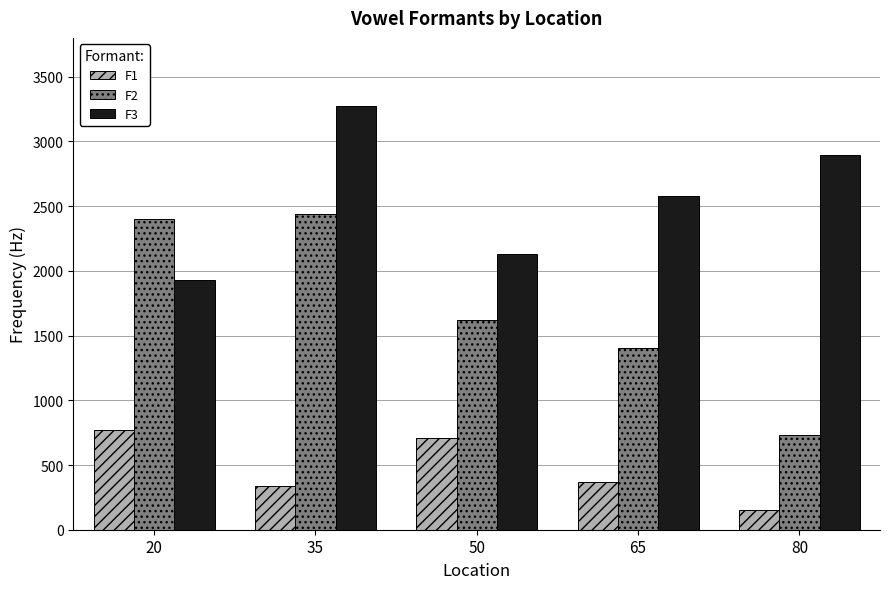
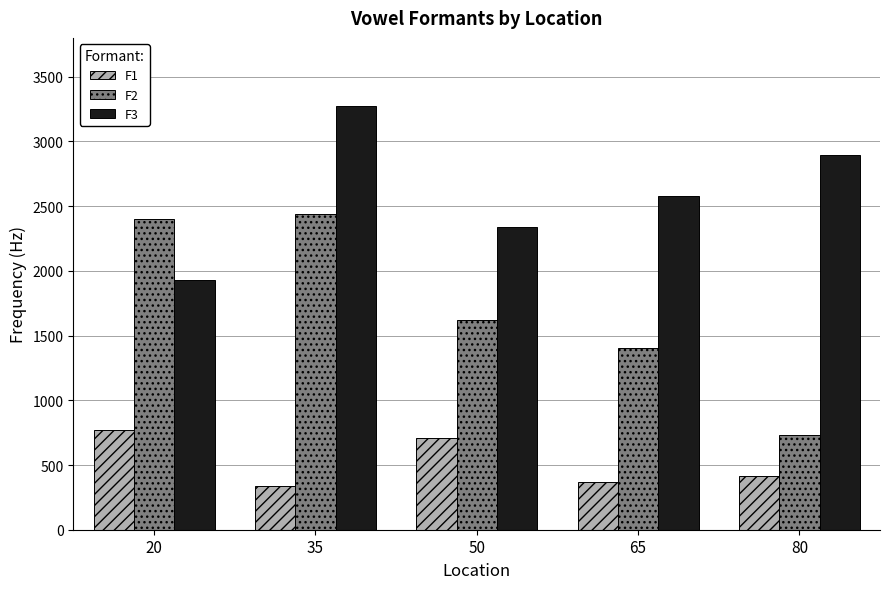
  {
    "F1": {
      "20": 770,
      "35": 330,
      "50": 710,
      "65": 370,
-     "80": 150
+     "80": 420
    },
    "F2": {
      "20": 2400,
      "35": 2440,
      "50": 1620,
      "65": 1400,
      "80": 730
    },
    "F3": {
      "20": 1930,
      "35": 3270,
-     "50": 2130,
+     "50": 2340,
      "65": 2580,
      "80": 2900
    }
  }
